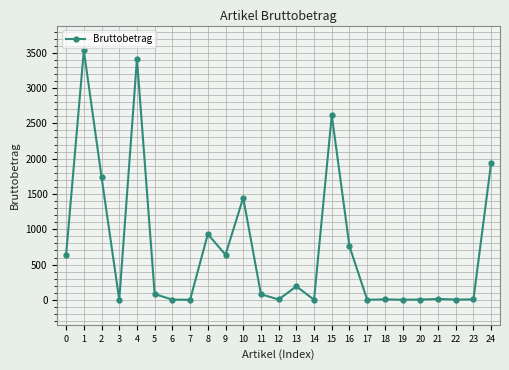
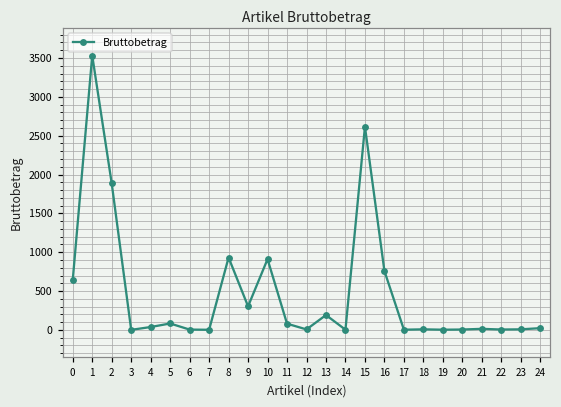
  {
    "0": 600,
    "1": 3500,
-   "2": 1700,
+   "2": 1900,
    "3": 0,
-   "4": 3400,
+   "4": 0,
    "5": 100,
    "6": 0,
    "7": 0,
    "8": 900,
-   "9": 600,
-   "10": 1400,
+   "9": 300,
+   "10": 900,
    "11": 100,
    "12": 0,
    "13": 200,
    "14": 0,
    "15": 2600,
    "16": 800,
    "17": 0,
    "18": 0,
    "19": 0,
    "20": 0,
    "21": 0,
    "22": 0,
    "23": 0,
-   "24": 1900
+   "24": 0
  }
